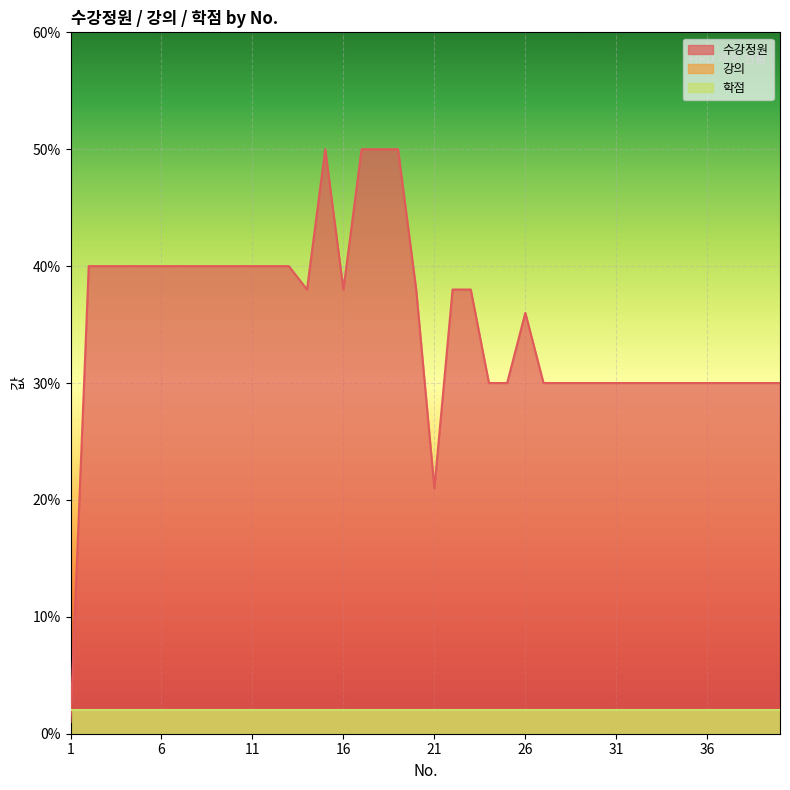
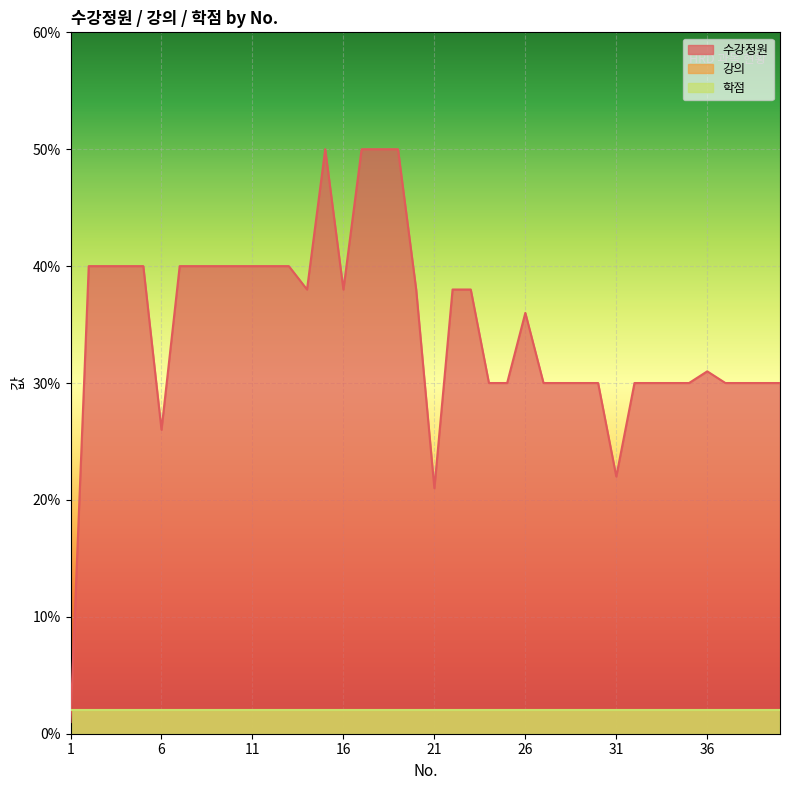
  {
    "수강정원": {
      "1": "1%",
-     "6": "40%",
+     "6": "26%",
      "11": "40%",
      "16": "38%",
      "21": "21%",
      "26": "36%",
-     "31": "30%",
-     "36": "30%"
+     "31": "22%",
+     "36": "31%"
    },
    "학점": {
      "1": "2%",
      "6": "2%",
      "11": "2%",
      "16": "2%",
      "21": "2%",
      "26": "2%",
      "31": "2%",
      "36": "2%"
    }
  }
